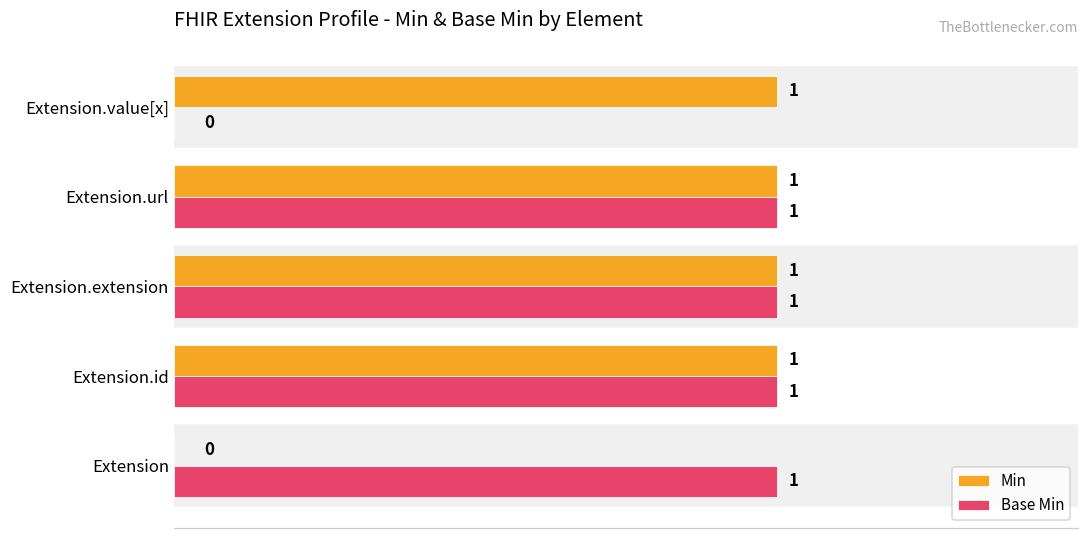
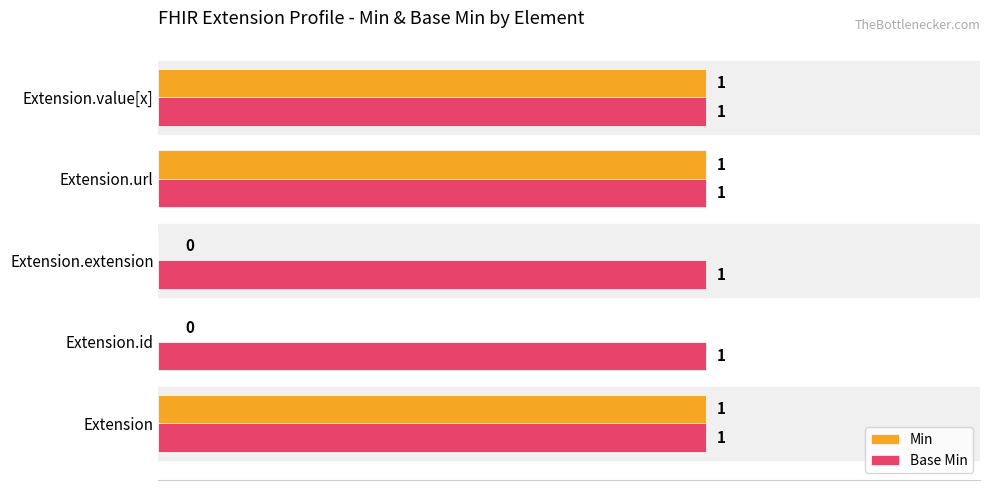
  {
    "Min": {
      "Extension.value[x]": 1,
      "Extension.url": 1,
-     "Extension.extension": 1,
-     "Extension.id": 1,
-     "Extension": 0
+     "Extension.extension": 0,
+     "Extension.id": 0,
+     "Extension": 1
    },
    "Base Min": {
-     "Extension.value[x]": 0,
+     "Extension.value[x]": 1,
      "Extension.url": 1,
      "Extension.extension": 1,
      "Extension.id": 1,
      "Extension": 1
    }
  }
